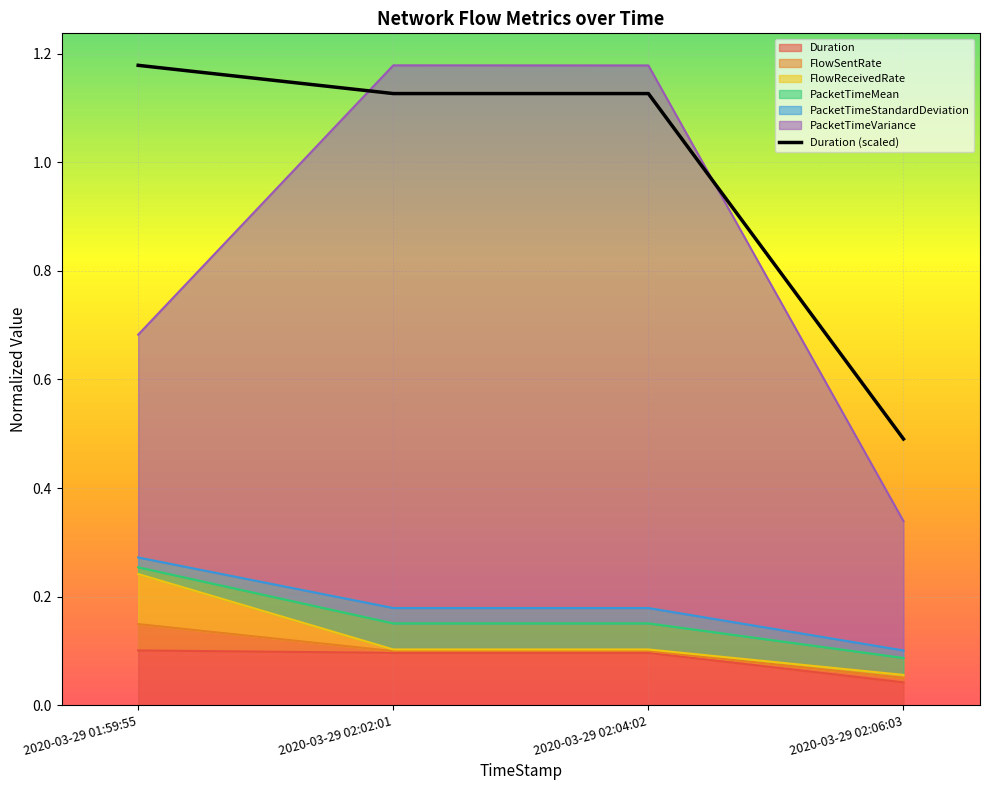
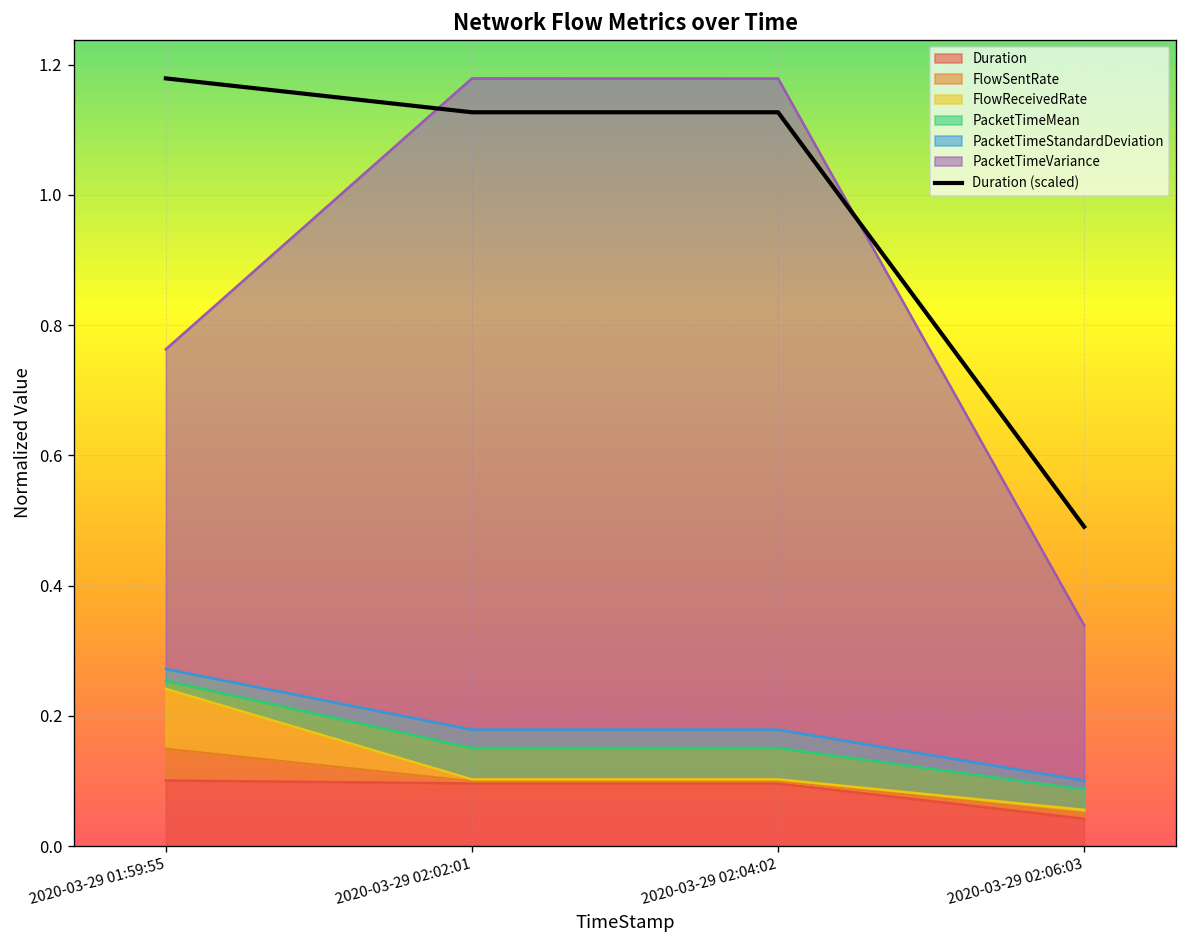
  {
    "FlowReceivedRate": {
      "2020-03-29 01:59:55": 0.09,
      "2020-03-29 02:06:03": 0.01
    },
    "PacketTimeMean": {
      "2020-03-29 01:59:55": 0.01,
      "2020-03-29 02:02:01": 0.05,
      "2020-03-29 02:04:02": 0.05,
      "2020-03-29 02:06:03": 0.03
    },
    "PacketTimeStandardDeviation": {
      "2020-03-29 01:59:55": 0.02,
      "2020-03-29 02:02:01": 0.03,
      "2020-03-29 02:04:02": 0.03,
      "2020-03-29 02:06:03": 0.01
    },
    "PacketTimeVariance": {
-     "2020-03-29 01:59:55": 0.41,
+     "2020-03-29 01:59:55": 0.49,
      "2020-03-29 02:02:01": 1.00,
      "2020-03-29 02:04:02": 1.00,
      "2020-03-29 02:06:03": 0.24
    },
    "Duration (scaled)": {
      "2020-03-29 01:59:55": 1.18,
      "2020-03-29 02:02:01": 1.13,
      "2020-03-29 02:04:02": 1.13,
      "2020-03-29 02:06:03": 0.49
    }
  }
